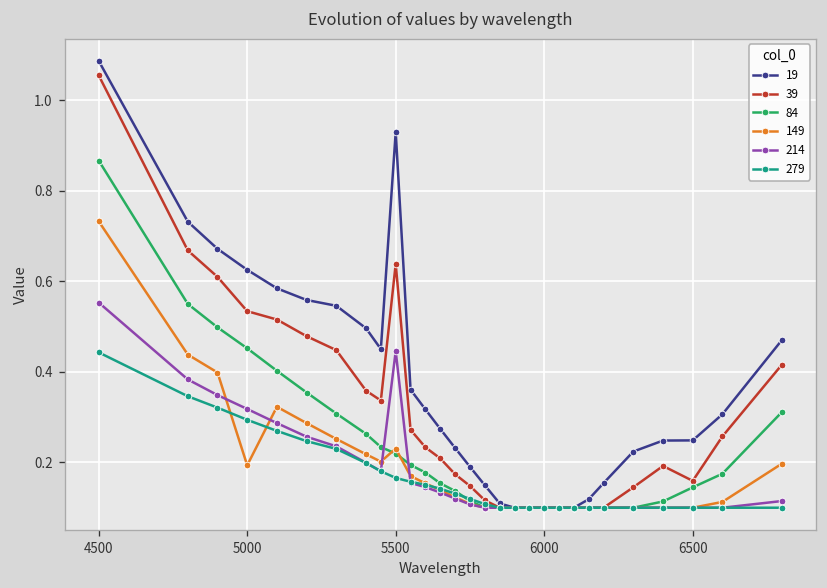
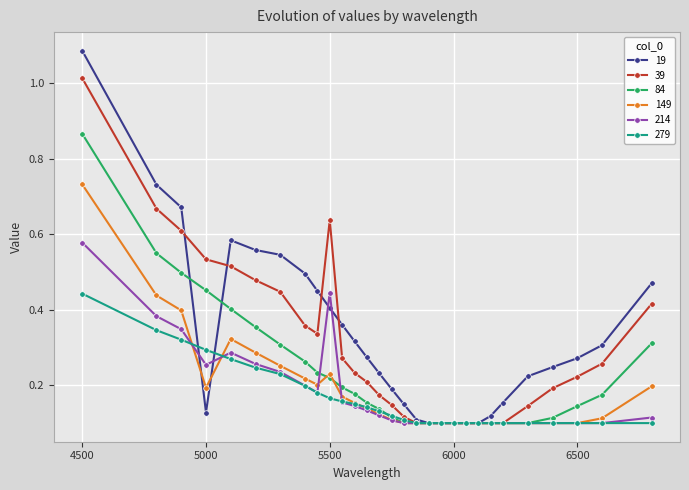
  {
    "19": {
      "4500": 1.09,
-     "5000": 0.63,
-     "5500": 0.93,
-     "6500": 0.25
+     "5000": 0.13,
+     "5500": 0.41,
+     "6500": 0.27
    },
    "39": {
-     "4500": 1.05,
+     "4500": 1.01,
      "5000": 0.53,
      "5500": 0.64,
-     "6500": 0.16
+     "6500": 0.22
    },
    "149": {
      "4500": 0.73,
      "5000": 0.19,
      "5500": 0.23
    },
    "214": {
-     "4500": 0.55,
-     "5000": 0.32,
+     "4500": 0.58,
+     "5000": 0.25,
      "5500": 0.45
    }
  }
